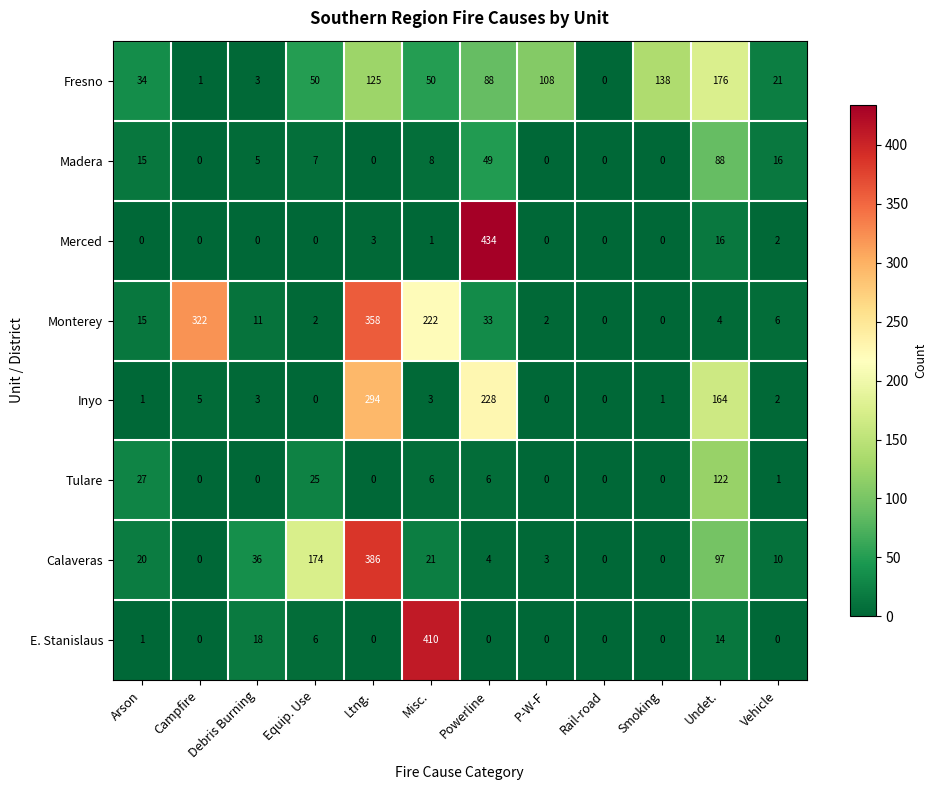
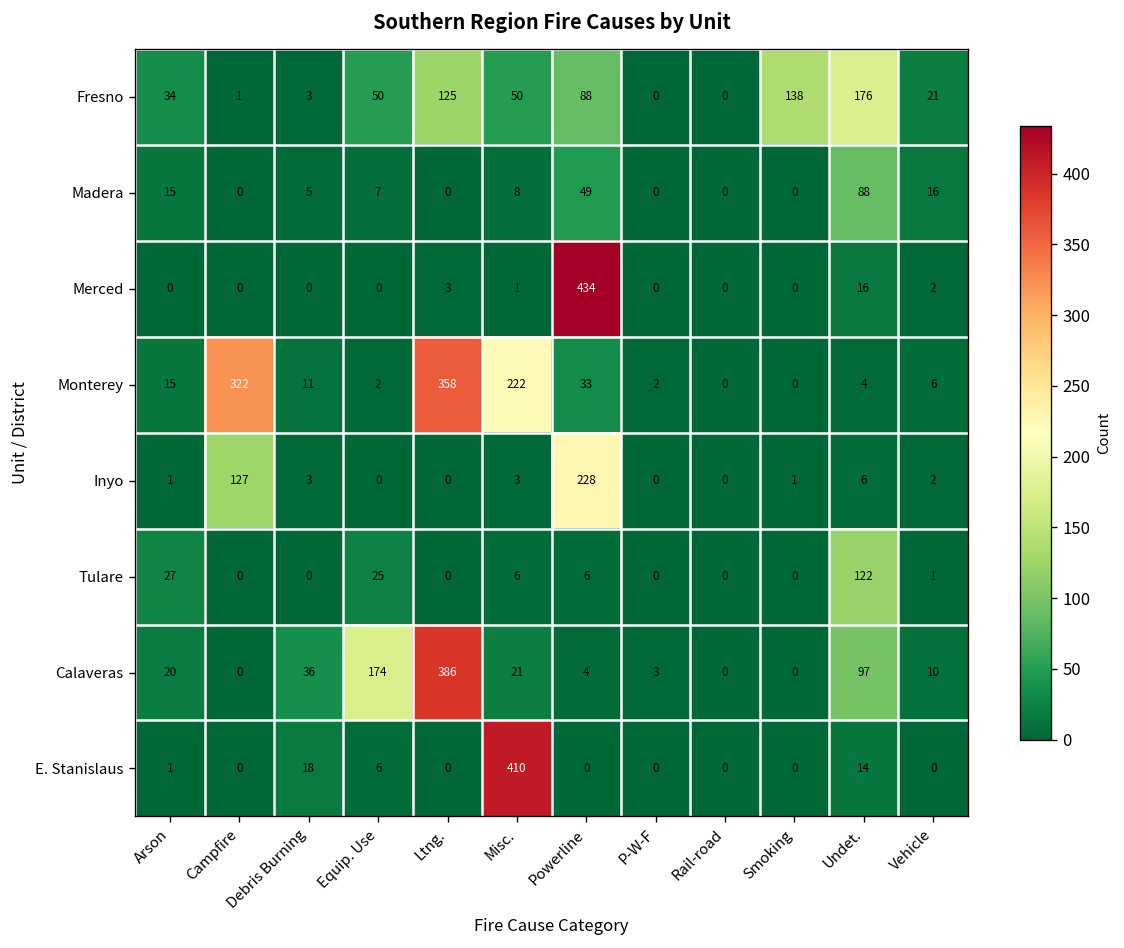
  {
    "Fresno": {
      "Arson": 34,
      "Campfire": 1,
      "Debris Burning": 3,
      "Equip. Use": 50,
      "Ltng.": 125,
      "Misc.": 50,
      "Powerline": 88,
-     "P-W-F": 108,
+     "P-W-F": 0,
      "Rail-road": 0,
      "Smoking": 138,
      "Undet.": 176,
      "Vehicle": 21
    },
    "Madera": {
      "Arson": 15,
      "Campfire": 0,
      "Debris Burning": 5,
      "Equip. Use": 7,
      "Ltng.": 0,
      "Misc.": 8,
      "Powerline": 49,
      "P-W-F": 0,
      "Rail-road": 0,
      "Smoking": 0,
      "Undet.": 88,
      "Vehicle": 16
    },
    "Merced": {
      "Arson": 0,
      "Campfire": 0,
      "Debris Burning": 0,
      "Equip. Use": 0,
      "Ltng.": 3,
      "Misc.": 1,
      "Powerline": 434,
      "P-W-F": 0,
      "Rail-road": 0,
      "Smoking": 0,
      "Undet.": 16,
      "Vehicle": 2
    },
    "Monterey": {
      "Arson": 15,
      "Campfire": 322,
      "Debris Burning": 11,
      "Equip. Use": 2,
      "Ltng.": 358,
      "Misc.": 222,
      "Powerline": 33,
      "P-W-F": 2,
      "Rail-road": 0,
      "Smoking": 0,
      "Undet.": 4,
      "Vehicle": 6
    },
    "Inyo": {
      "Arson": 1,
-     "Campfire": 5,
+     "Campfire": 127,
      "Debris Burning": 3,
      "Equip. Use": 0,
-     "Ltng.": 294,
+     "Ltng.": 0,
      "Misc.": 3,
      "Powerline": 228,
      "P-W-F": 0,
      "Rail-road": 0,
      "Smoking": 1,
-     "Undet.": 164,
+     "Undet.": 6,
      "Vehicle": 2
    },
    "Tulare": {
      "Arson": 27,
      "Campfire": 0,
      "Debris Burning": 0,
      "Equip. Use": 25,
      "Ltng.": 0,
      "Misc.": 6,
      "Powerline": 6,
      "P-W-F": 0,
      "Rail-road": 0,
      "Smoking": 0,
      "Undet.": 122,
      "Vehicle": 1
    },
    "Calaveras": {
      "Arson": 20,
      "Campfire": 0,
      "Debris Burning": 36,
      "Equip. Use": 174,
      "Ltng.": 386,
      "Misc.": 21,
      "Powerline": 4,
      "P-W-F": 3,
      "Rail-road": 0,
      "Smoking": 0,
      "Undet.": 97,
      "Vehicle": 10
    },
    "E. Stanislaus": {
      "Arson": 1,
      "Campfire": 0,
      "Debris Burning": 18,
      "Equip. Use": 6,
      "Ltng.": 0,
      "Misc.": 410,
      "Powerline": 0,
      "P-W-F": 0,
      "Rail-road": 0,
      "Smoking": 0,
      "Undet.": 14,
      "Vehicle": 0
    }
  }
